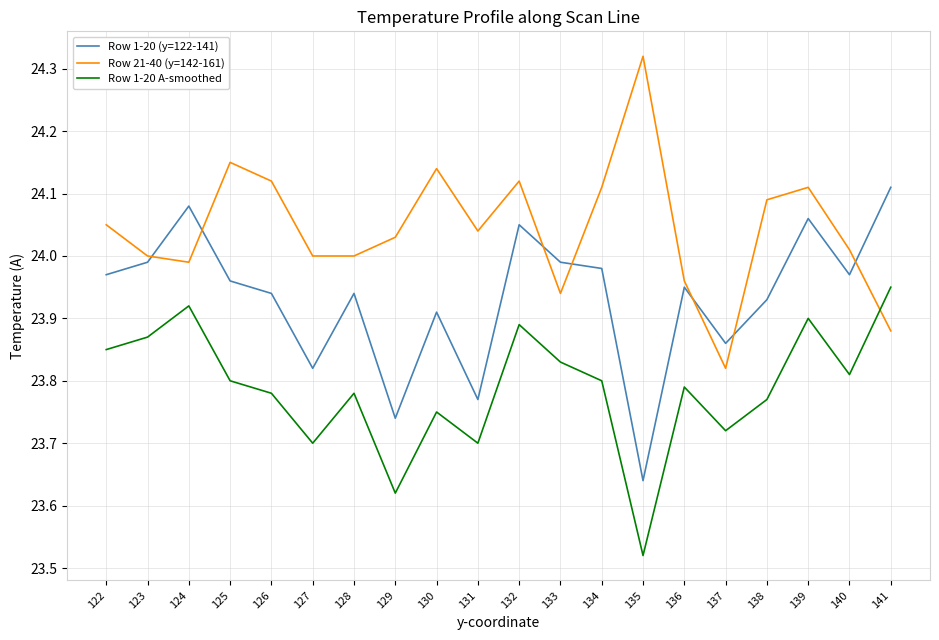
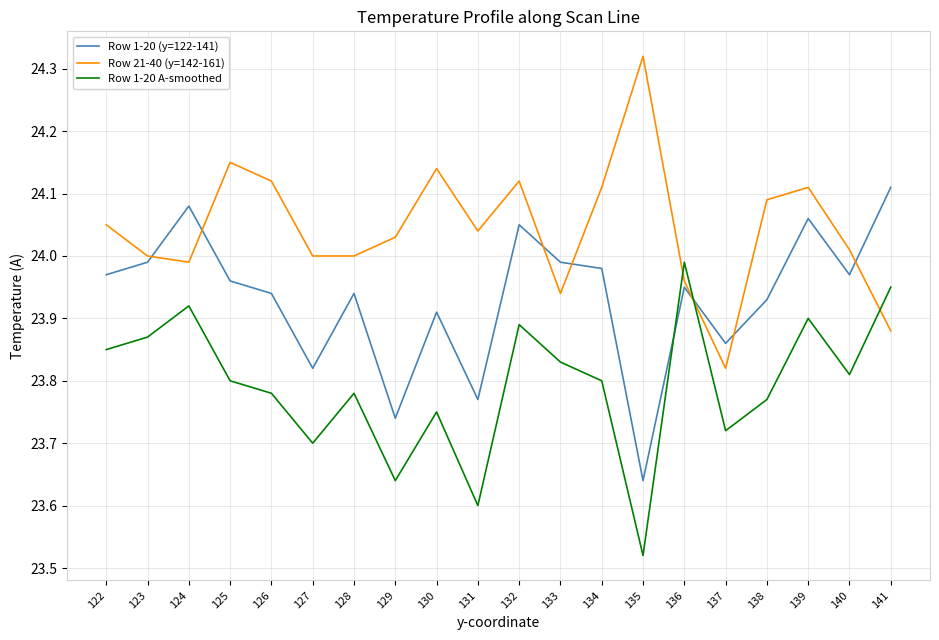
  {
    "Row 1-20 (y=122-141)": {
      "122": 23.97,
      "123": 23.99,
      "124": 24.08,
      "125": 23.96,
      "126": 23.94,
      "127": 23.82,
      "128": 23.94,
      "129": 23.74,
      "130": 23.91,
      "131": 23.77,
      "132": 24.05,
      "133": 23.99,
      "134": 23.98,
      "135": 23.64,
      "136": 23.95,
      "137": 23.86,
      "138": 23.93,
      "139": 24.06,
      "140": 23.97,
      "141": 24.11
    },
    "Row 21-40 (y=142-161)": {
      "122": 24.05,
      "123": 24.00,
      "124": 23.99,
      "125": 24.15,
      "126": 24.12,
      "127": 24.00,
      "128": 24.00,
      "129": 24.03,
      "130": 24.14,
      "131": 24.04,
      "132": 24.12,
      "133": 23.94,
      "134": 24.11,
      "135": 24.32,
      "136": 23.96,
      "137": 23.82,
      "138": 24.09,
      "139": 24.11,
      "140": 24.01,
      "141": 23.88
    },
    "Row 1-20 A-smoothed": {
      "122": 23.85,
      "123": 23.87,
      "124": 23.92,
      "125": 23.80,
      "126": 23.78,
      "127": 23.70,
      "128": 23.78,
-     "129": 23.62,
+     "129": 23.64,
      "130": 23.75,
-     "131": 23.7,
+     "131": 23.6,
      "132": 23.89,
      "133": 23.83,
      "134": 23.80,
      "135": 23.52,
-     "136": 23.79,
+     "136": 23.99,
      "137": 23.72,
      "138": 23.77,
      "139": 23.90,
      "140": 23.81,
      "141": 23.95
    }
  }
